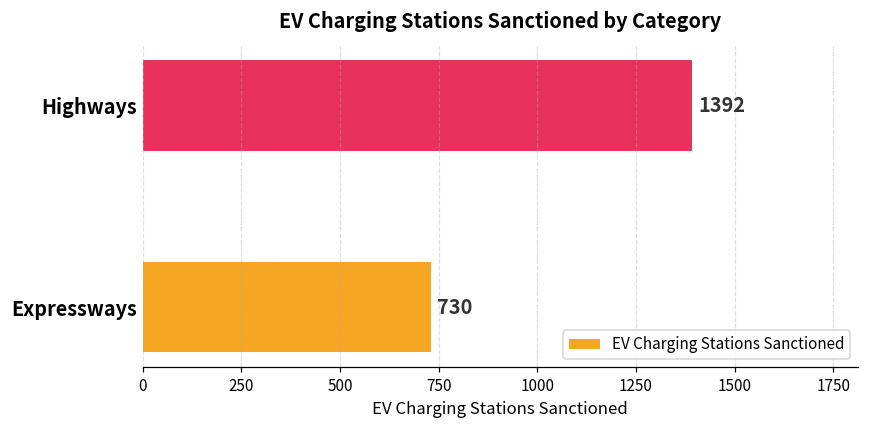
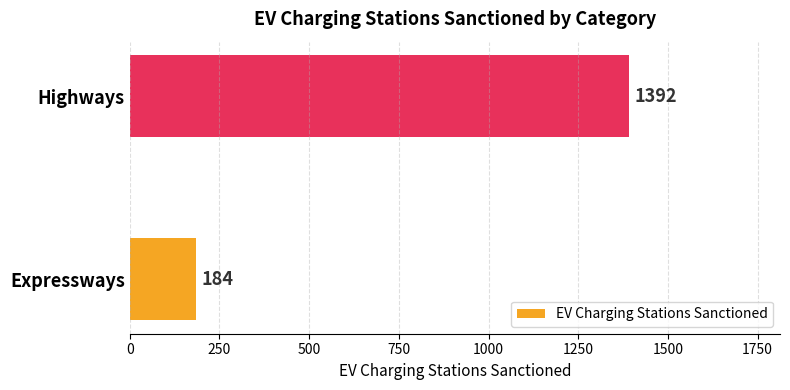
  {
    "Highways": 1392,
-   "Expressways": 730
+   "Expressways": 184
  }
